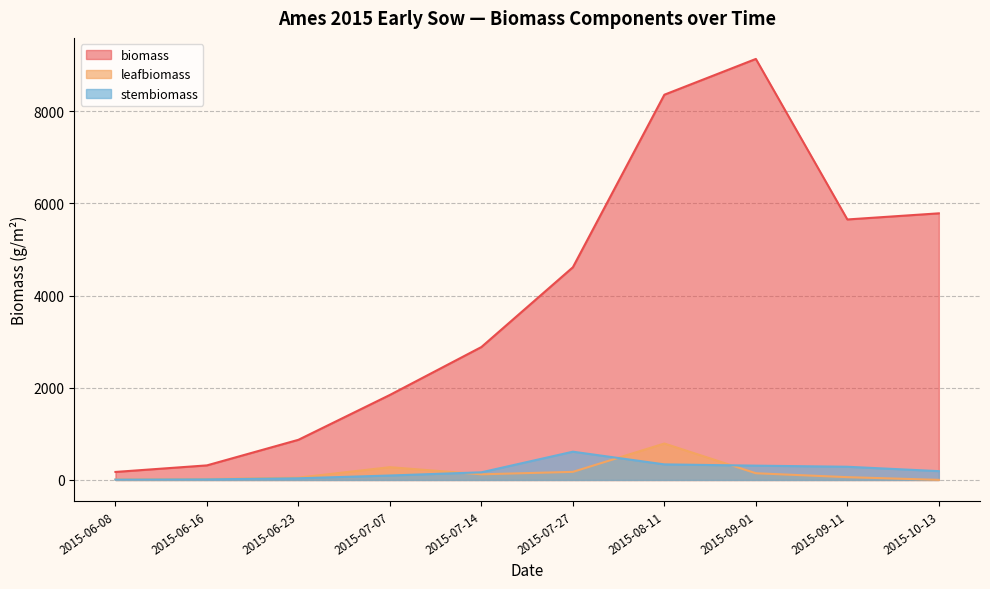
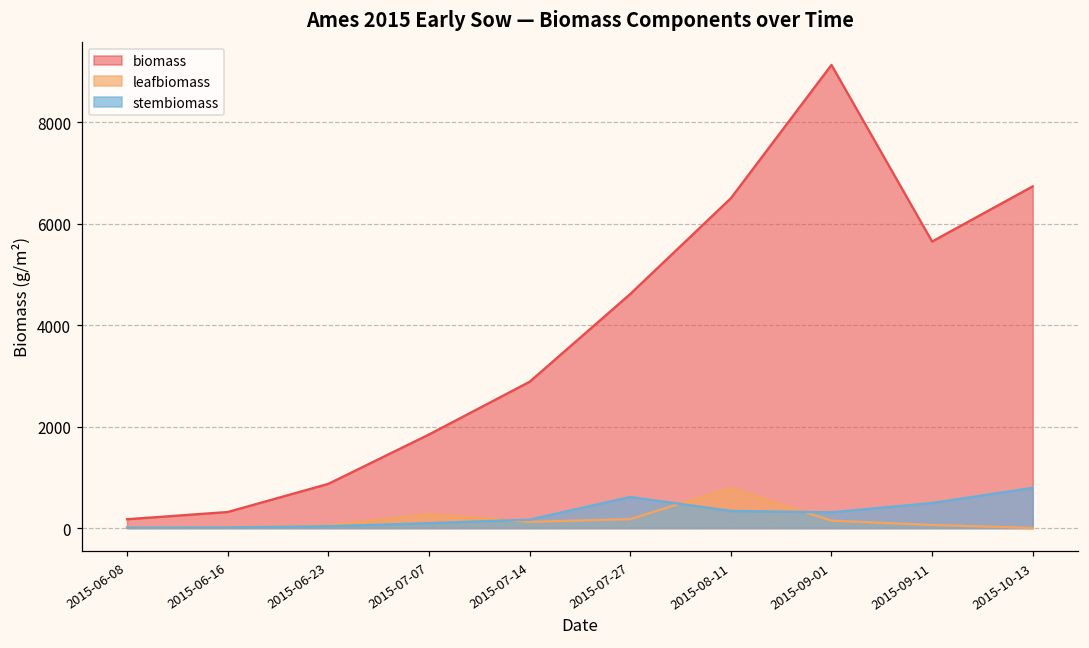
  {
    "biomass": {
      "2015-06-08": 200,
      "2015-06-16": 300,
      "2015-06-23": 900,
      "2015-07-07": 1800,
      "2015-07-14": 2900,
      "2015-07-27": 4600,
-     "2015-08-11": 8400,
+     "2015-08-11": 6500,
      "2015-09-01": 9100,
      "2015-09-11": 5700,
-     "2015-10-13": 5800
+     "2015-10-13": 6700
    },
    "leafbiomass": {
      "2015-07-07": 300,
      "2015-07-27": 200,
      "2015-08-11": 800,
      "2015-09-01": 100,
      "2015-09-11": 100,
      "2015-10-13": 0
    },
    "stembiomass": {
      "2015-07-07": 100,
      "2015-07-27": 600,
      "2015-08-11": 300,
      "2015-09-01": 300,
-     "2015-09-11": 300,
-     "2015-10-13": 200
+     "2015-09-11": 500,
+     "2015-10-13": 800
    }
  }
